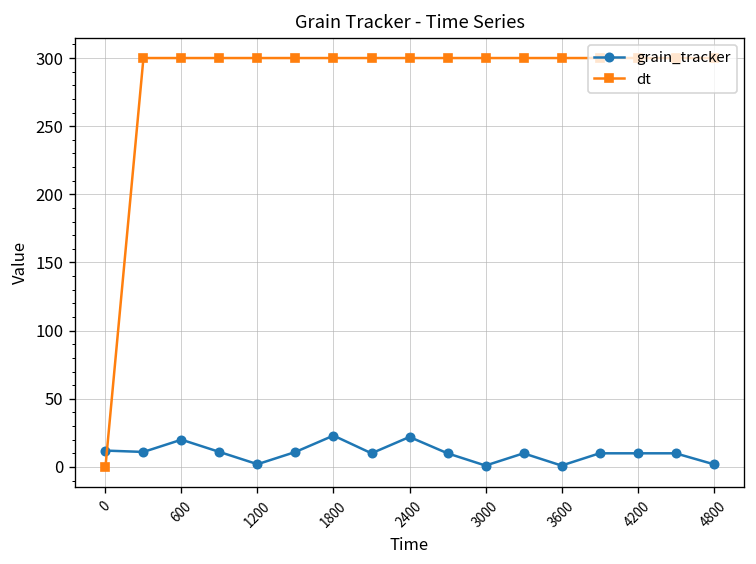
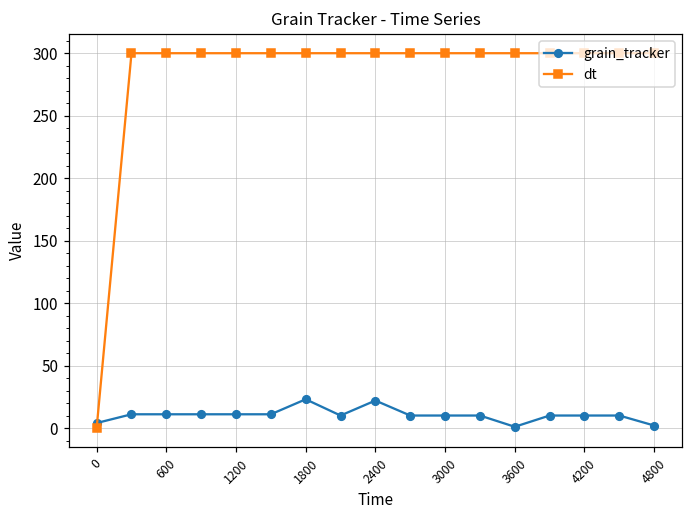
  {
    "grain_tracker": {
-     "0": 12,
-     "600": 20,
-     "1200": 2,
+     "0": 4,
+     "600": 11,
+     "1200": 11,
      "1800": 23,
      "2400": 22,
-     "3000": 1,
+     "3000": 10,
      "3600": 1,
      "4200": 10,
      "4800": 2
    },
    "dt": {
      "0": 0,
      "600": 300,
      "1200": 300,
      "1800": 300,
      "2400": 300,
      "3000": 300,
      "3600": 300
    }
  }
